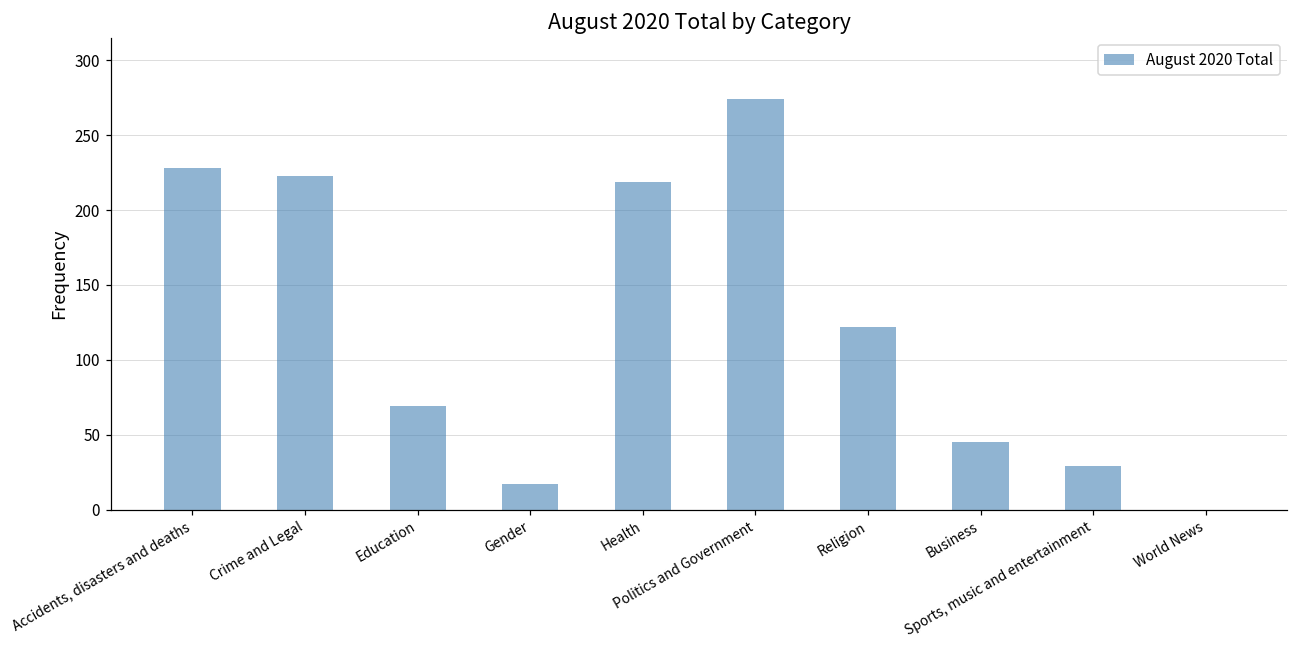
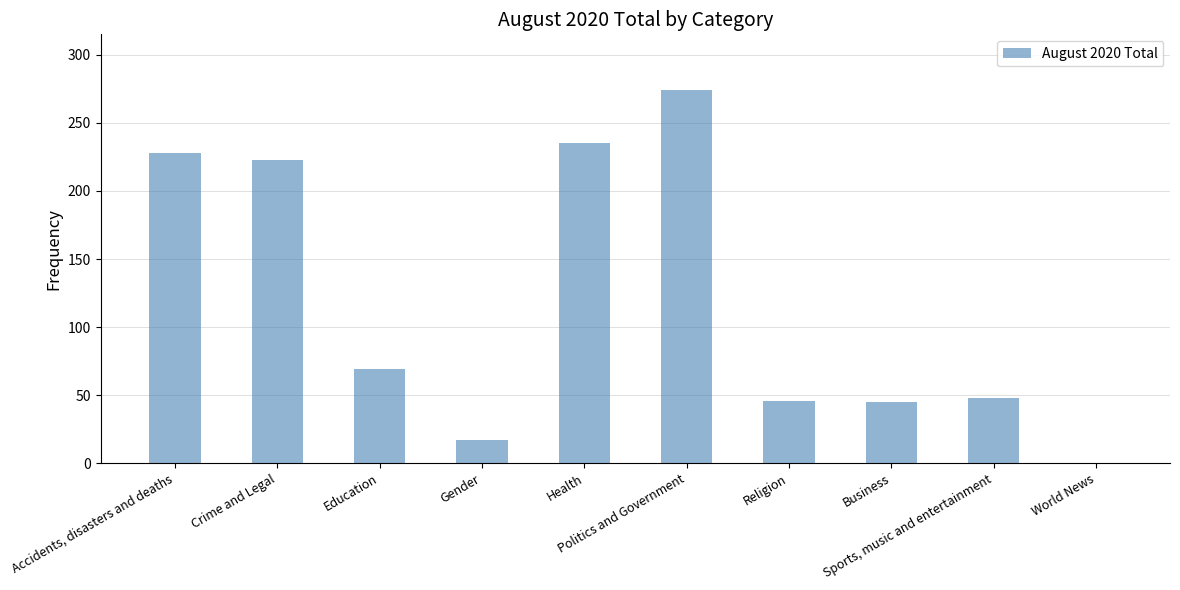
  {
    "Accidents, disasters and deaths": 228,
    "Crime and Legal": 223,
    "Education": 69,
    "Gender": 17,
-   "Health": 219,
+   "Health": 235,
    "Politics and Government": 274,
-   "Religion": 122,
+   "Religion": 46,
    "Business": 45,
-   "Sports, music and entertainment": 29,
+   "Sports, music and entertainment": 48,
    "World News": 0
  }
